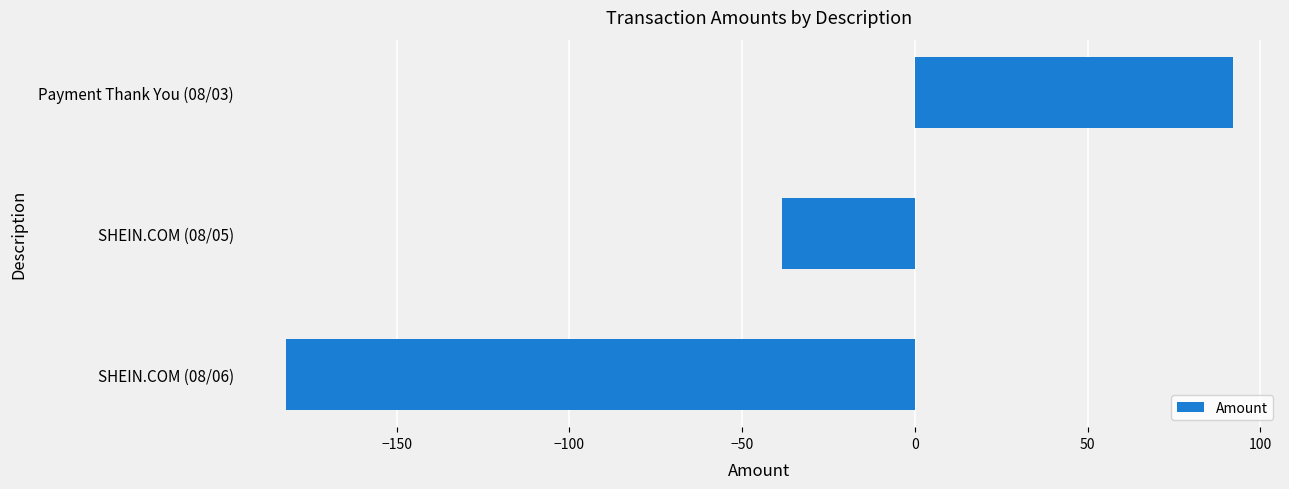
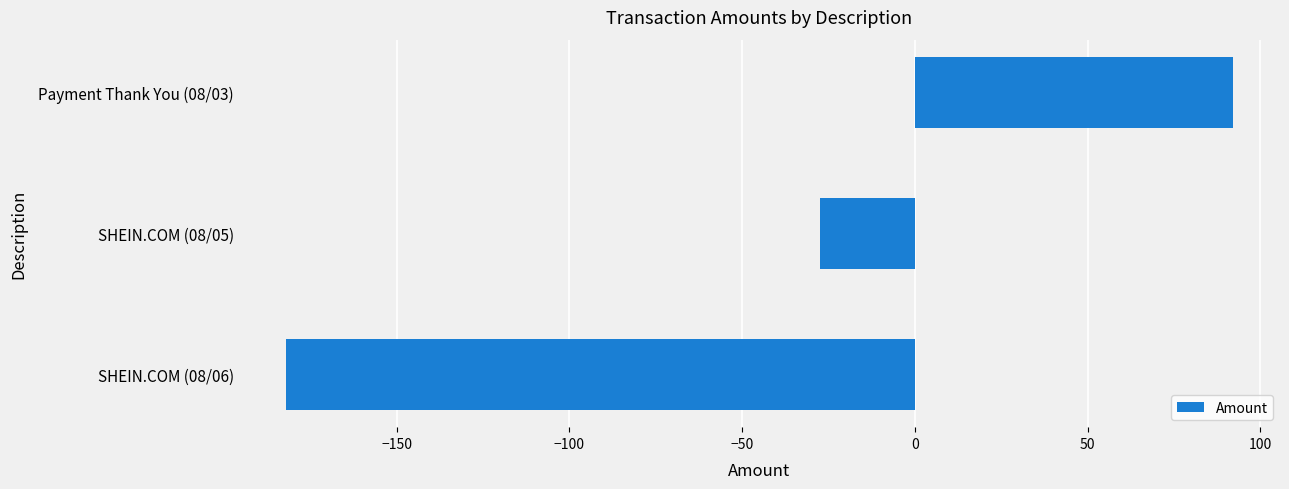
  {
    "Payment Thank You (08/03)": 92,
-   "SHEIN.COM (08/05)": -39,
+   "SHEIN.COM (08/05)": -27,
    "SHEIN.COM (08/06)": -182
  }
